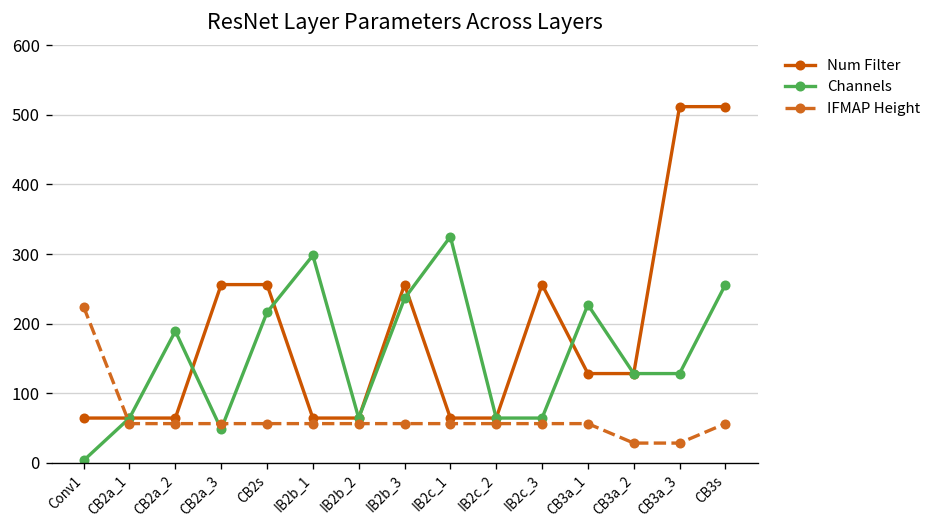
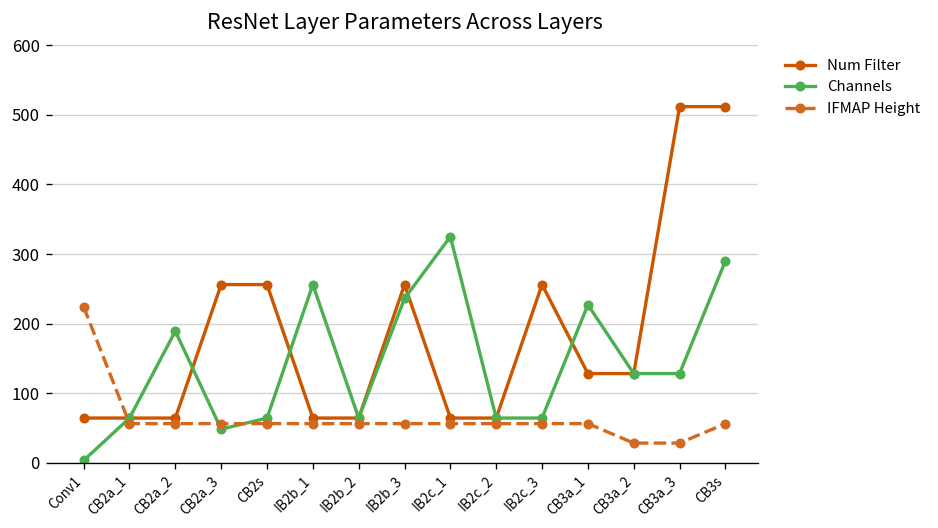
  {
    "Channels": {
      "Conv1": 0,
      "CB2a_2": 190,
      "CB2a_3": 50,
-     "CB2s": 220,
-     "IB2b_1": 300,
+     "CB2s": 60,
+     "IB2b_1": 260,
      "IB2b_3": 240,
      "IB2c_1": 330,
      "IB2c_3": 60,
      "CB3a_1": 230,
      "CB3a_3": 130,
-     "CB3s": 260
+     "CB3s": 290
    }
  }
